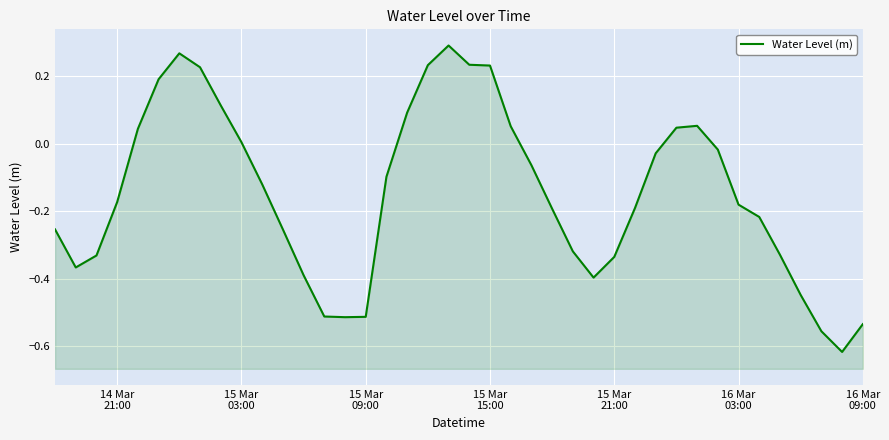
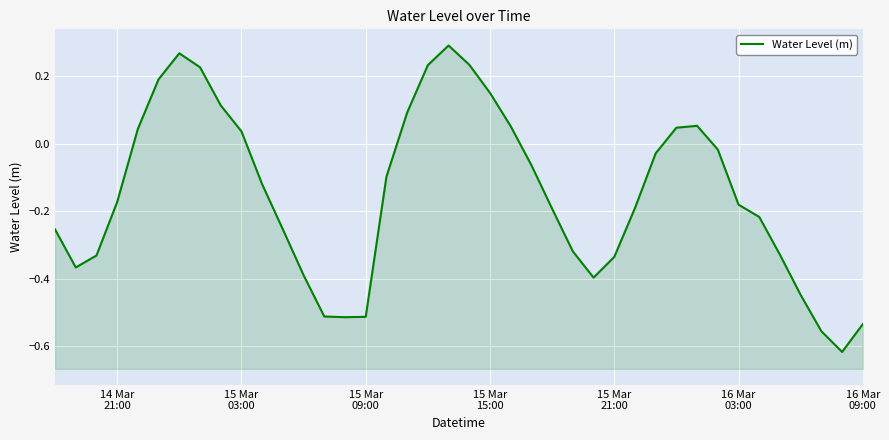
  {
    "14 Mar 21:00": -0.17,
-   "15 Mar 03:00": 0.00,
+   "15 Mar 03:00": 0.04,
    "15 Mar 09:00": -0.51,
-   "15 Mar 15:00": 0.23,
+   "15 Mar 15:00": 0.15,
    "15 Mar 21:00": -0.34,
    "16 Mar 03:00": -0.18,
    "16 Mar 09:00": -0.53
  }
